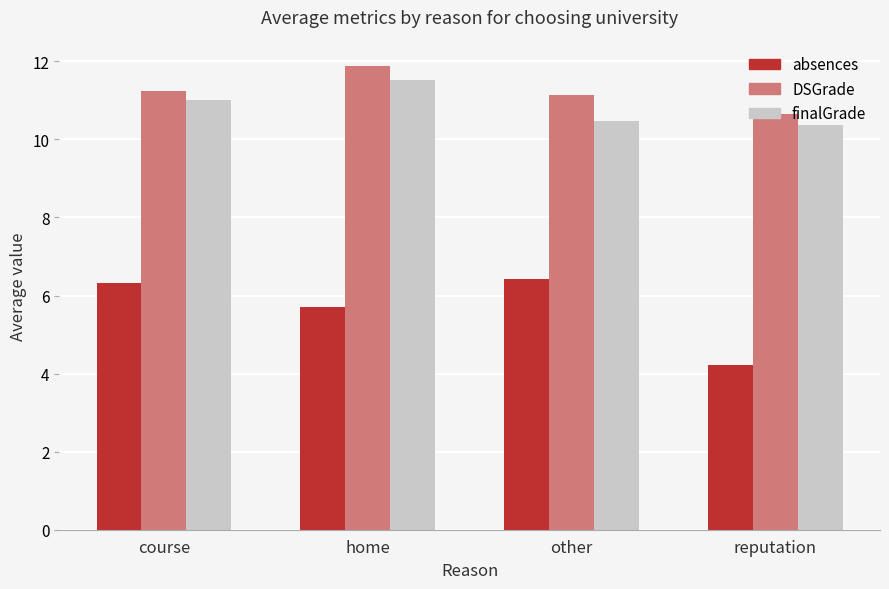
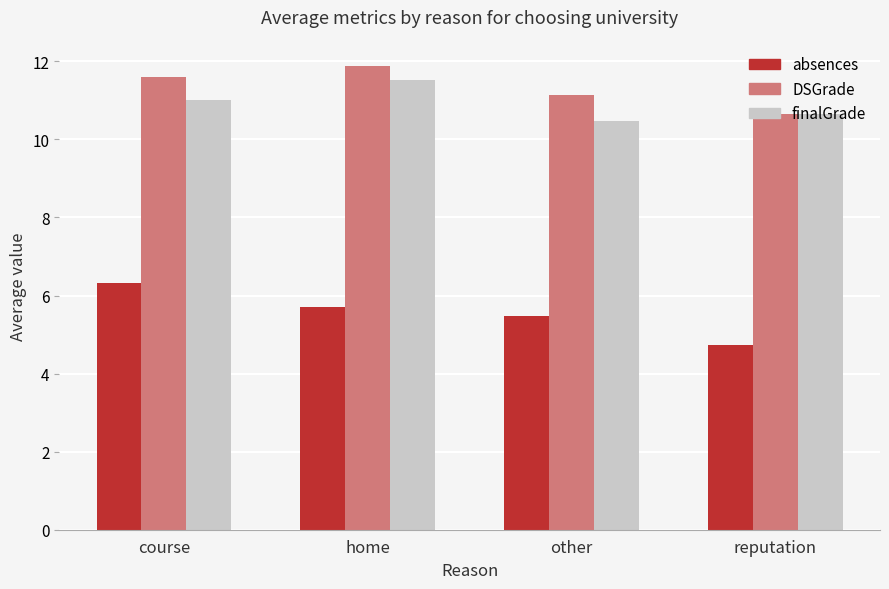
  {
    "absences": {
      "course": 6.3,
      "home": 5.7,
-     "other": 6.4,
-     "reputation": 4.2
+     "other": 5.5,
+     "reputation": 4.7
    },
    "DSGrade": {
-     "course": 11.2,
+     "course": 11.6,
      "home": 11.9,
      "other": 11.2,
      "reputation": 10.6
    },
    "finalGrade": {
      "course": 11.0,
      "home": 11.5,
      "other": 10.5,
-     "reputation": 10.4
+     "reputation": 10.7
    }
  }
